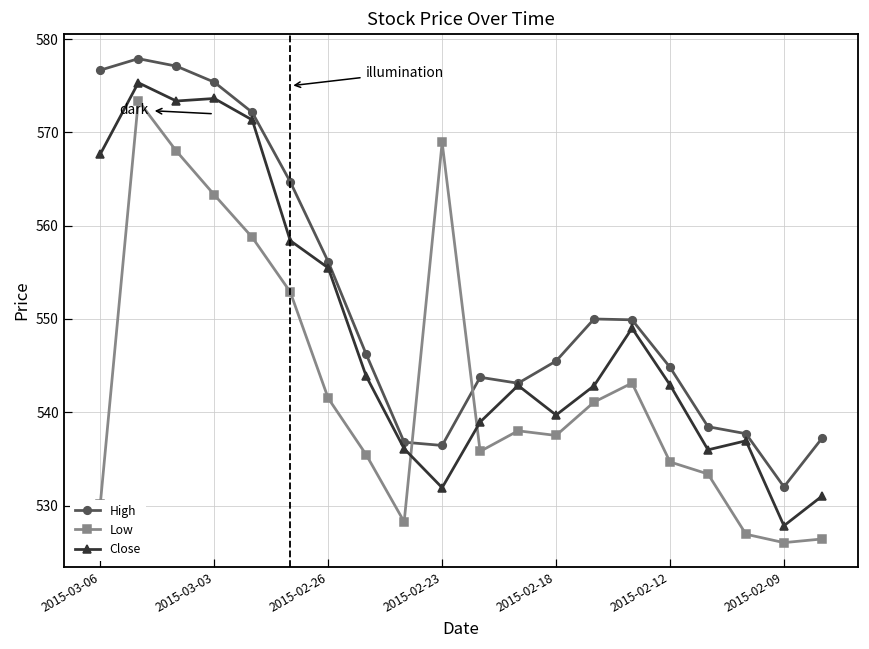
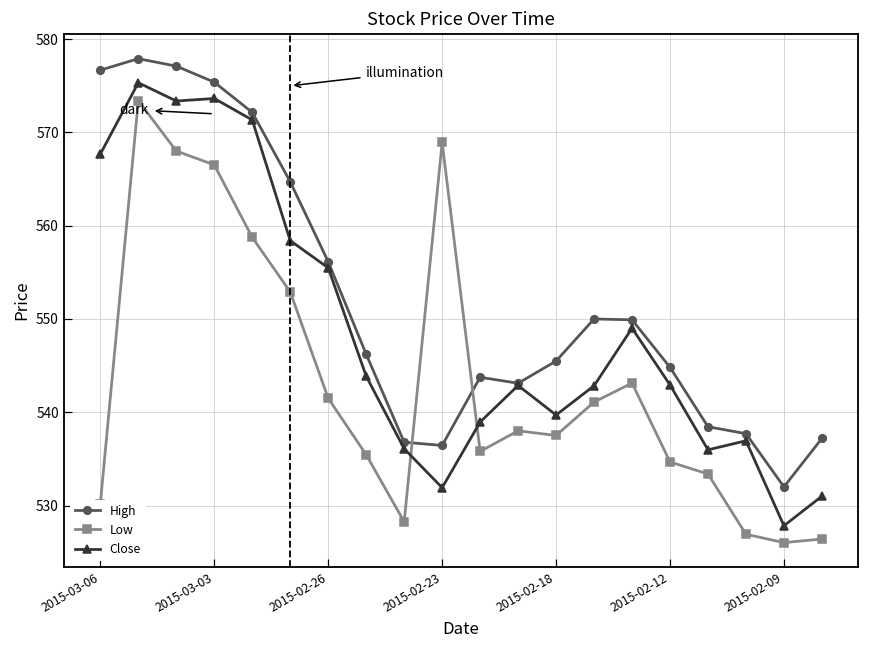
  {
    "Low": {
      "2015-03-06": 530,
-     "2015-03-03": 563,
+     "2015-03-03": 567,
      "2015-02-26": 542,
      "2015-02-23": 569,
      "2015-02-18": 538,
      "2015-02-12": 535,
      "2015-02-09": 526
    }
  }
